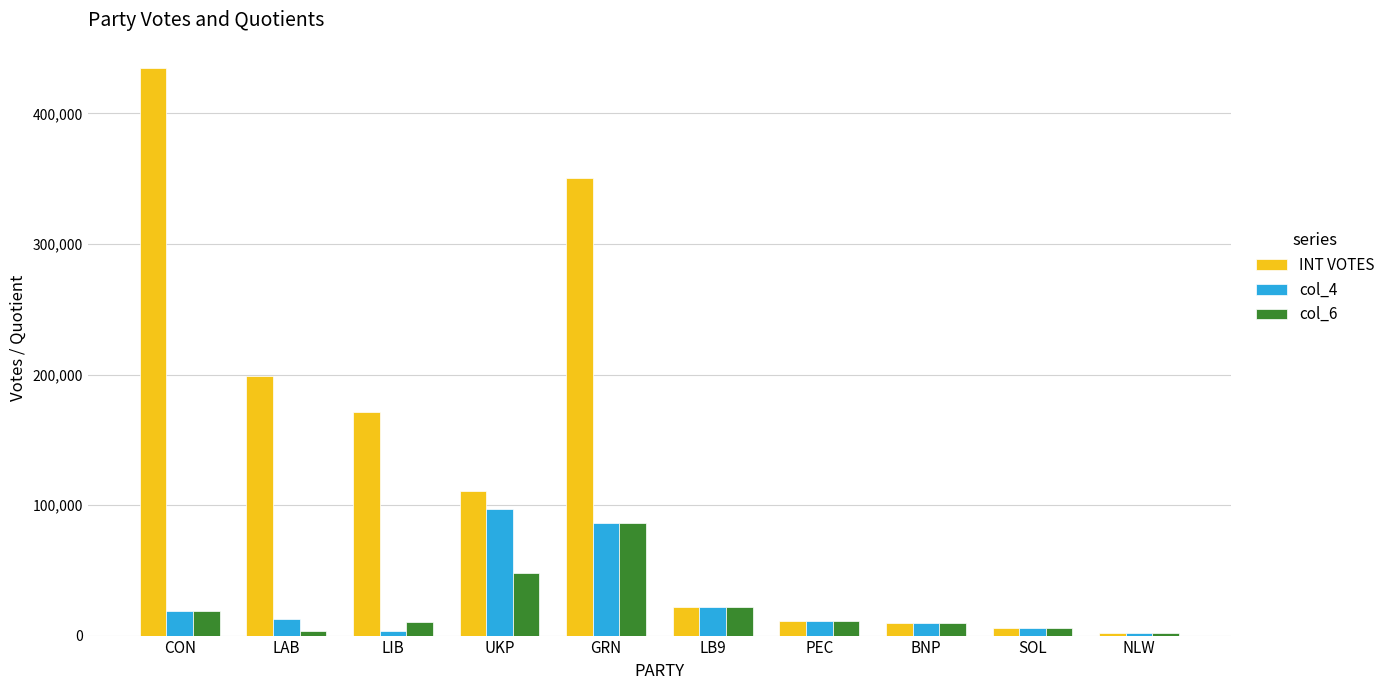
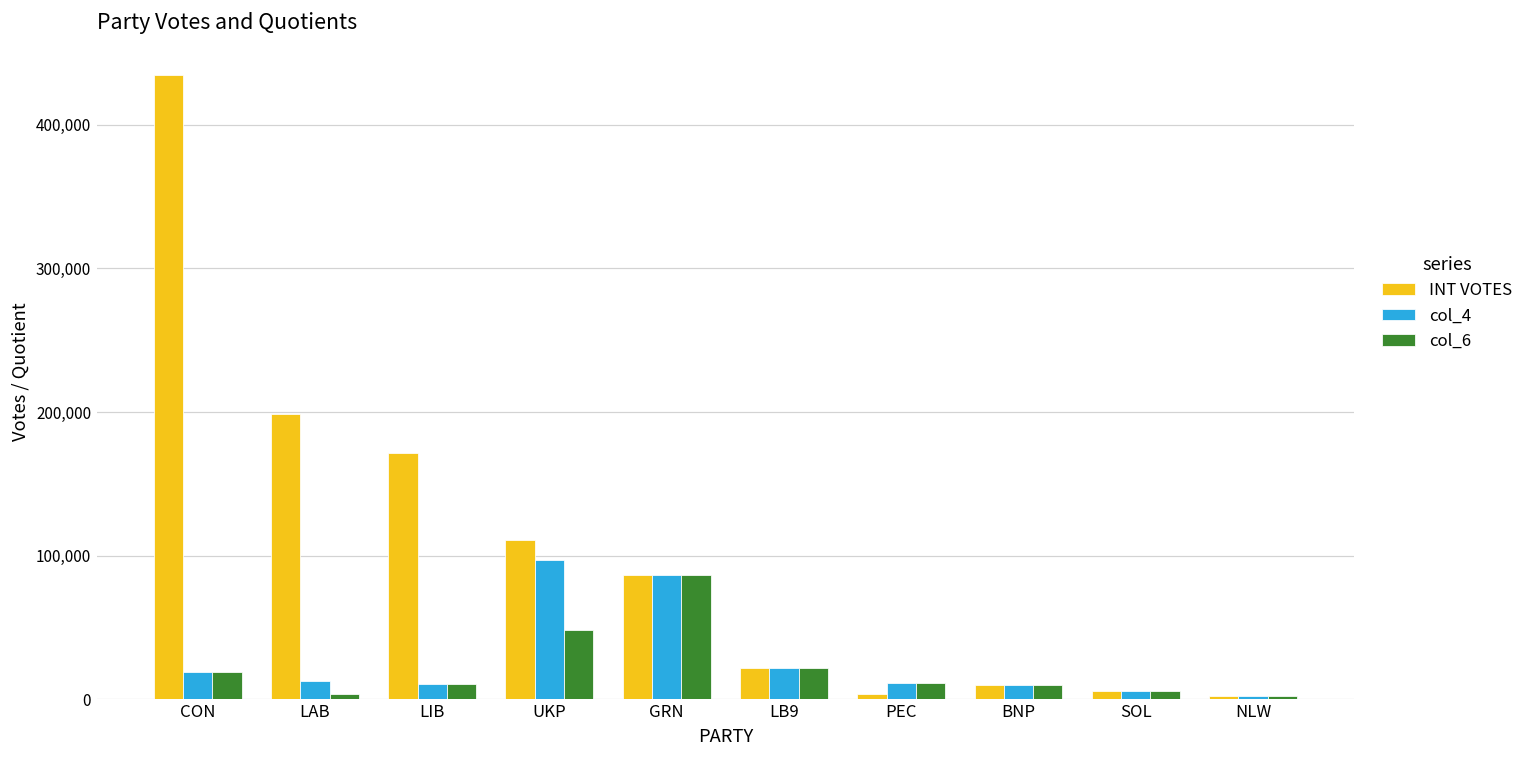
  {
    "INT VOTES": {
      "CON": "435,000",
      "LAB": "199,000",
      "LIB": "171,000",
      "UKP": "111,000",
-     "GRN": "351,000",
+     "GRN": "87,000",
      "LB9": "22,000",
-     "PEC": "11,000",
+     "PEC": "4,000",
      "BNP": "10,000",
      "SOL": "6,000",
      "NLW": "2,000"
    },
    "col_4": {
      "CON": "19,000",
      "LAB": "13,000",
-     "LIB": "3,000",
+     "LIB": "11,000",
      "UKP": "97,000",
      "GRN": "87,000",
      "LB9": "22,000",
      "PEC": "11,000",
      "BNP": "10,000",
      "SOL": "6,000",
      "NLW": "2,000"
    },
    "col_6": {
      "CON": "19,000",
      "LAB": "3,000",
      "LIB": "11,000",
      "UKP": "48,000",
      "GRN": "87,000",
      "LB9": "22,000",
      "PEC": "11,000",
      "BNP": "10,000",
      "SOL": "6,000",
      "NLW": "2,000"
    }
  }
